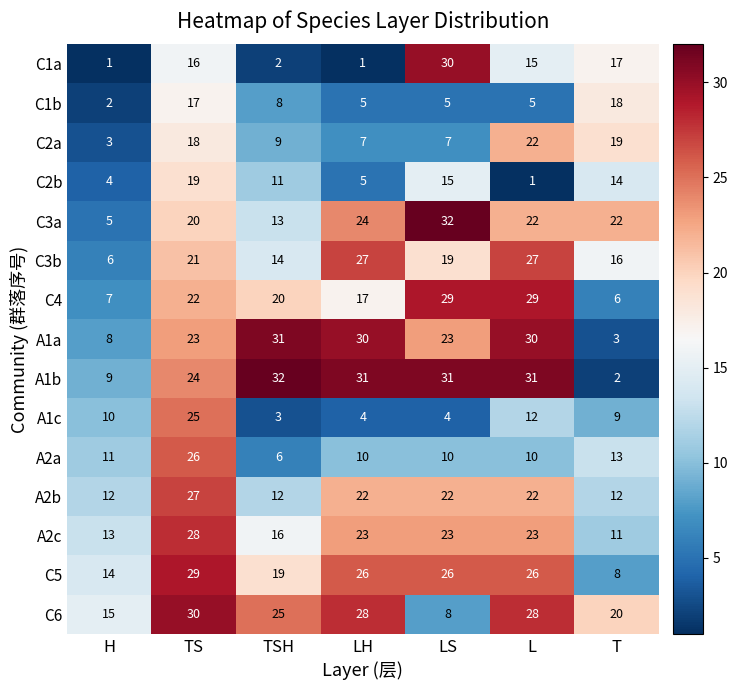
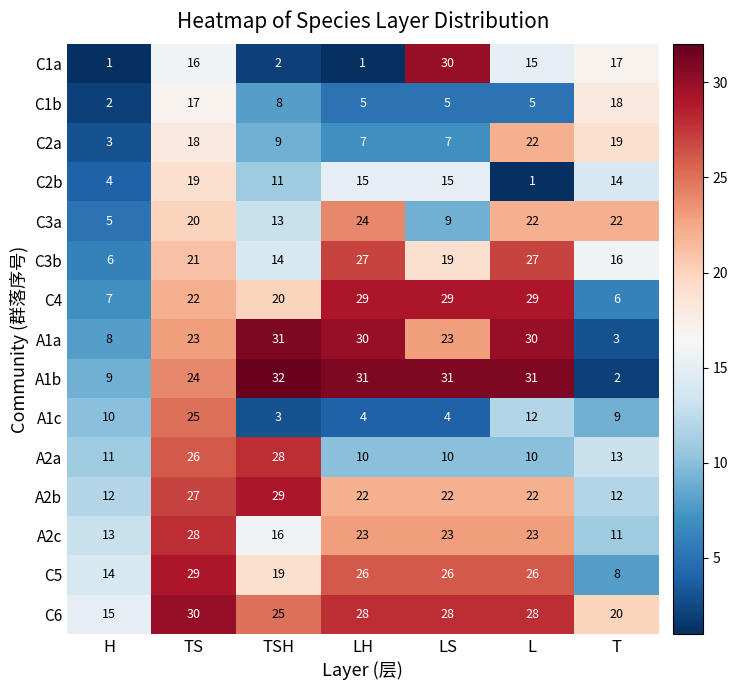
  {
    "C1a": {
      "H": 1,
      "TS": 16,
      "TSH": 2,
      "LH": 1,
      "LS": 30,
      "L": 15,
      "T": 17
    },
    "C1b": {
      "H": 2,
      "TS": 17,
      "TSH": 8,
      "LH": 5,
      "LS": 5,
      "L": 5,
      "T": 18
    },
    "C2a": {
      "H": 3,
      "TS": 18,
      "TSH": 9,
      "LH": 7,
      "LS": 7,
      "L": 22,
      "T": 19
    },
    "C2b": {
      "H": 4,
      "TS": 19,
      "TSH": 11,
-     "LH": 5,
+     "LH": 15,
      "LS": 15,
      "L": 1,
      "T": 14
    },
    "C3a": {
      "H": 5,
      "TS": 20,
      "TSH": 13,
      "LH": 24,
-     "LS": 32,
+     "LS": 9,
      "L": 22,
      "T": 22
    },
    "C3b": {
      "H": 6,
      "TS": 21,
      "TSH": 14,
      "LH": 27,
      "LS": 19,
      "L": 27,
      "T": 16
    },
    "C4": {
      "H": 7,
      "TS": 22,
      "TSH": 20,
-     "LH": 17,
+     "LH": 29,
      "LS": 29,
      "L": 29,
      "T": 6
    },
    "A1a": {
      "H": 8,
      "TS": 23,
      "TSH": 31,
      "LH": 30,
      "LS": 23,
      "L": 30,
      "T": 3
    },
    "A1b": {
      "H": 9,
      "TS": 24,
      "TSH": 32,
      "LH": 31,
      "LS": 31,
      "L": 31,
      "T": 2
    },
    "A1c": {
      "H": 10,
      "TS": 25,
      "TSH": 3,
      "LH": 4,
      "LS": 4,
      "L": 12,
      "T": 9
    },
    "A2a": {
      "H": 11,
      "TS": 26,
-     "TSH": 6,
+     "TSH": 28,
      "LH": 10,
      "LS": 10,
      "L": 10,
      "T": 13
    },
    "A2b": {
      "H": 12,
      "TS": 27,
-     "TSH": 12,
+     "TSH": 29,
      "LH": 22,
      "LS": 22,
      "L": 22,
      "T": 12
    },
    "A2c": {
      "H": 13,
      "TS": 28,
      "TSH": 16,
      "LH": 23,
      "LS": 23,
      "L": 23,
      "T": 11
    },
    "C5": {
      "H": 14,
      "TS": 29,
      "TSH": 19,
      "LH": 26,
      "LS": 26,
      "L": 26,
      "T": 8
    },
    "C6": {
      "H": 15,
      "TS": 30,
      "TSH": 25,
      "LH": 28,
-     "LS": 8,
+     "LS": 28,
      "L": 28,
      "T": 20
    }
  }
